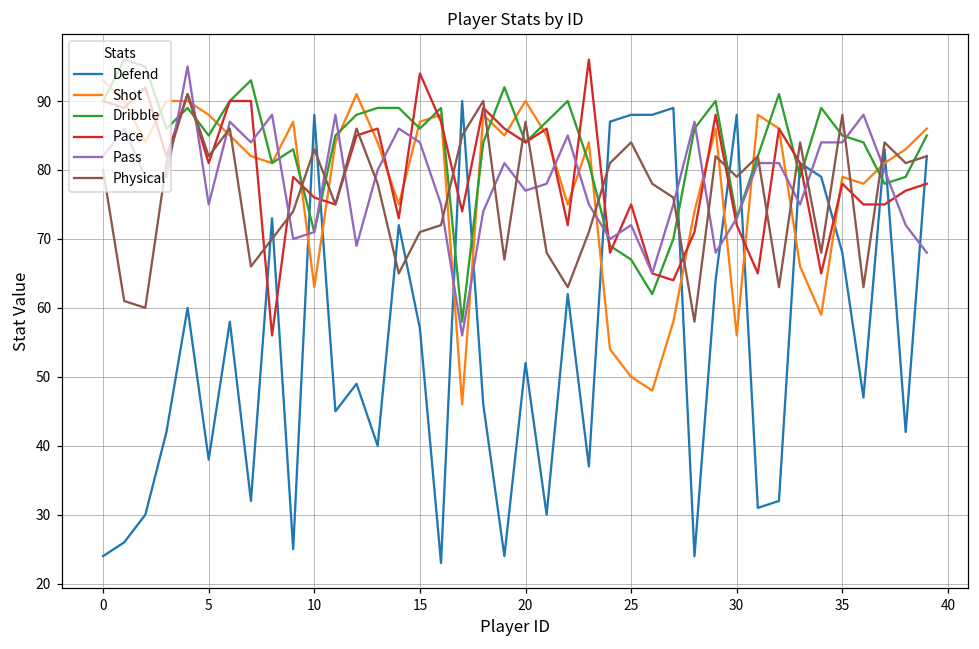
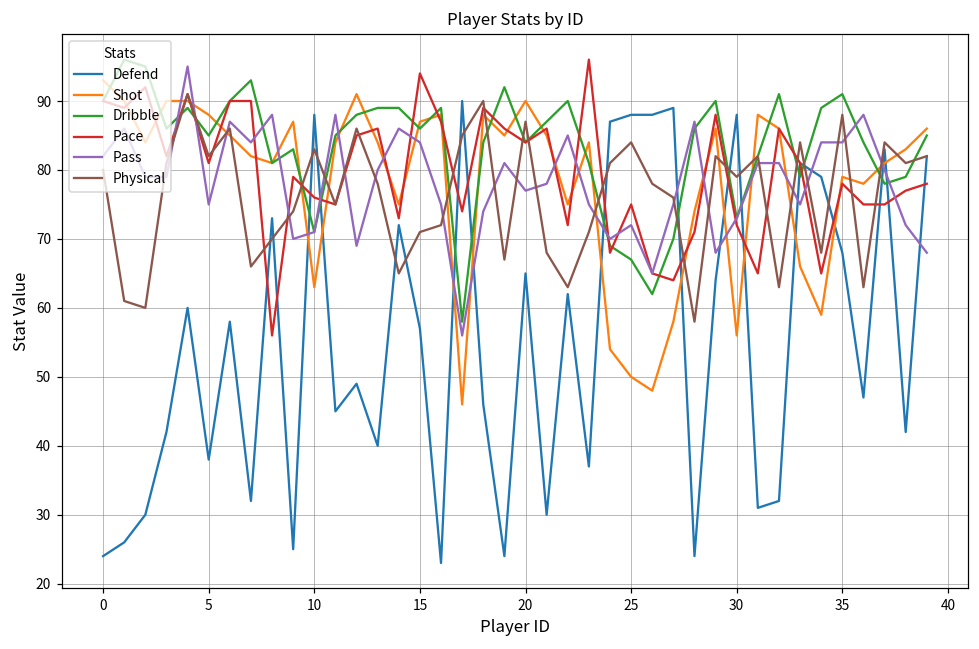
  {
    "Defend": {
      "0": 24,
      "5": 38,
      "10": 88,
      "15": 57,
-     "20": 52,
+     "20": 65,
      "25": 88,
      "30": 88,
      "35": 68
    },
    "Shot": {
      "5": 88,
      "10": 63,
      "15": 87,
      "20": 90,
      "25": 50,
      "30": 56,
      "35": 79
    },
    "Dribble": {
      "5": 85,
      "15": 86,
      "25": 67,
-     "35": 85
+     "35": 91
    },
    "Pace": {
      "5": 81,
      "10": 76,
      "15": 94,
      "25": 75,
      "30": 72,
      "35": 78
    },
    "Pass": {
      "5": 75,
      "15": 84,
      "20": 77,
      "25": 72,
      "35": 84
    },
    "Physical": {
      "5": 82,
      "10": 83,
      "15": 71,
      "20": 87,
      "25": 84,
      "30": 79,
      "35": 88
    }
  }
